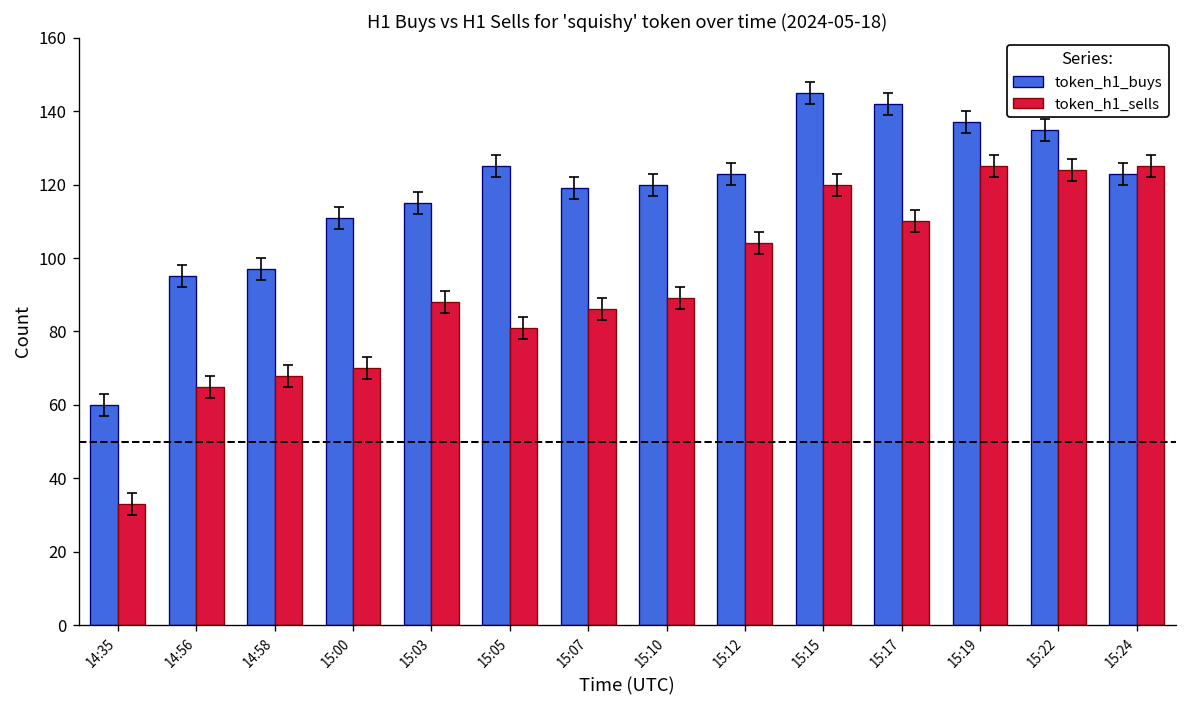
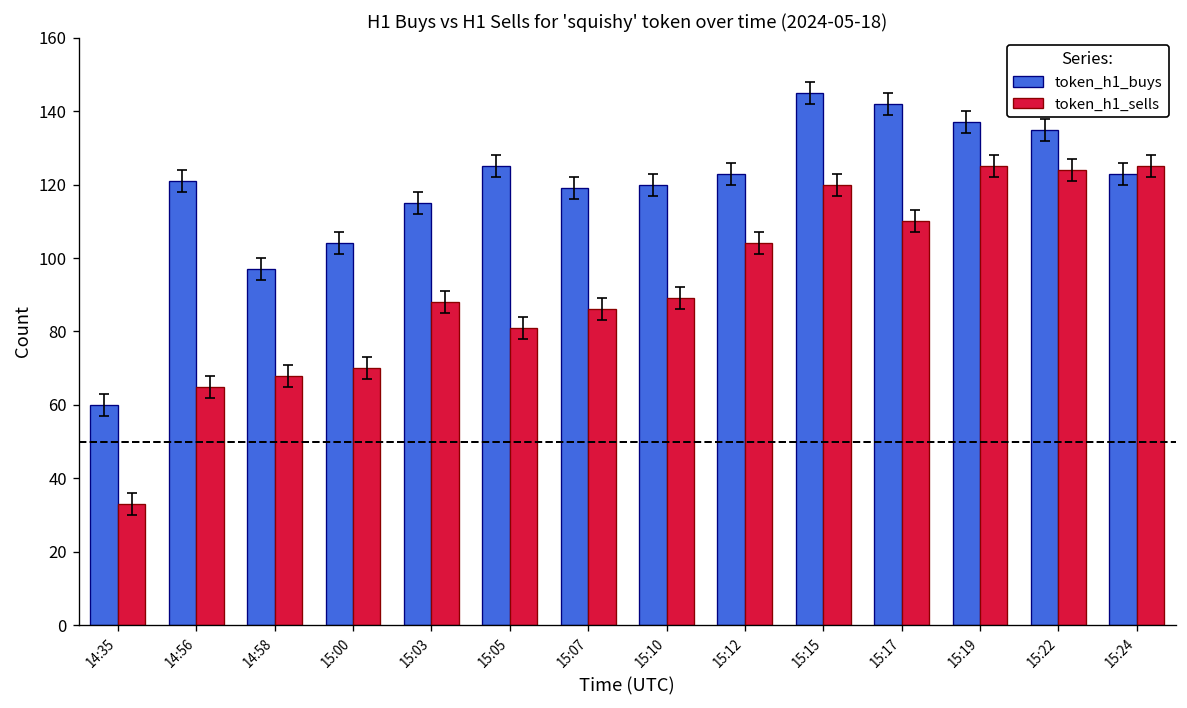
  {
    "token_h1_buys": {
      "14:35": 60,
-     "14:56": 95,
+     "14:56": 121,
      "14:58": 97,
-     "15:00": 111,
+     "15:00": 104,
      "15:03": 115,
      "15:05": 125,
      "15:07": 119,
      "15:10": 120,
      "15:12": 123,
      "15:15": 145,
      "15:17": 142,
      "15:19": 137,
      "15:22": 135,
      "15:24": 123
    },
    "token_h1_sells": {
      "14:35": 33,
      "14:56": 65,
      "14:58": 68,
      "15:00": 70,
      "15:03": 88,
      "15:05": 81,
      "15:07": 86,
      "15:10": 89,
      "15:12": 104,
      "15:15": 120,
      "15:17": 110,
      "15:19": 125,
      "15:22": 124,
      "15:24": 125
    }
  }
